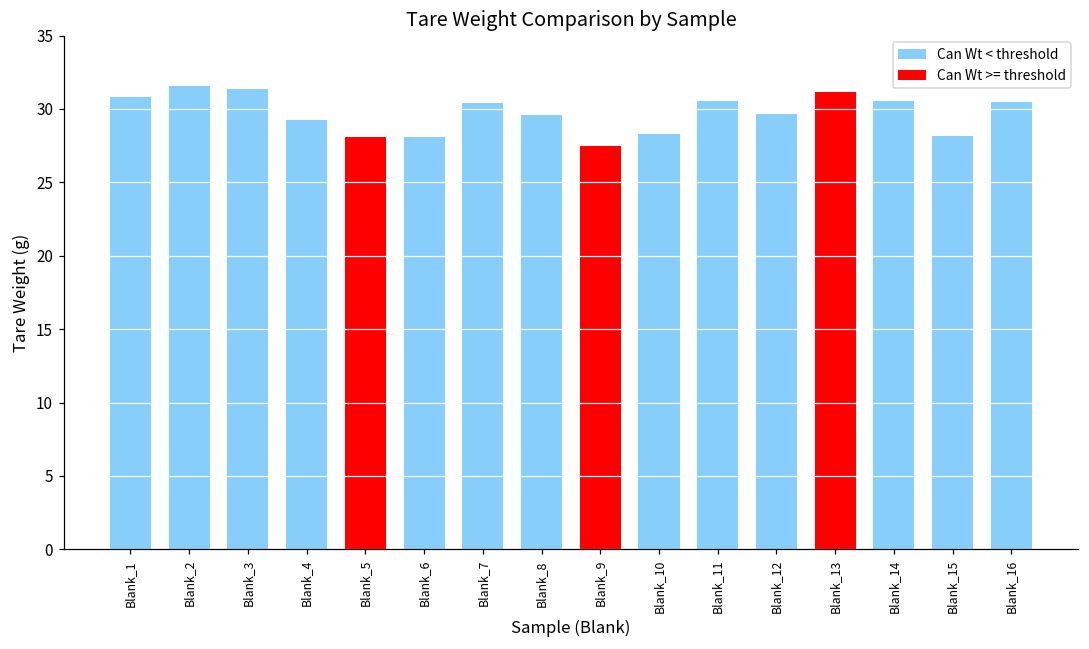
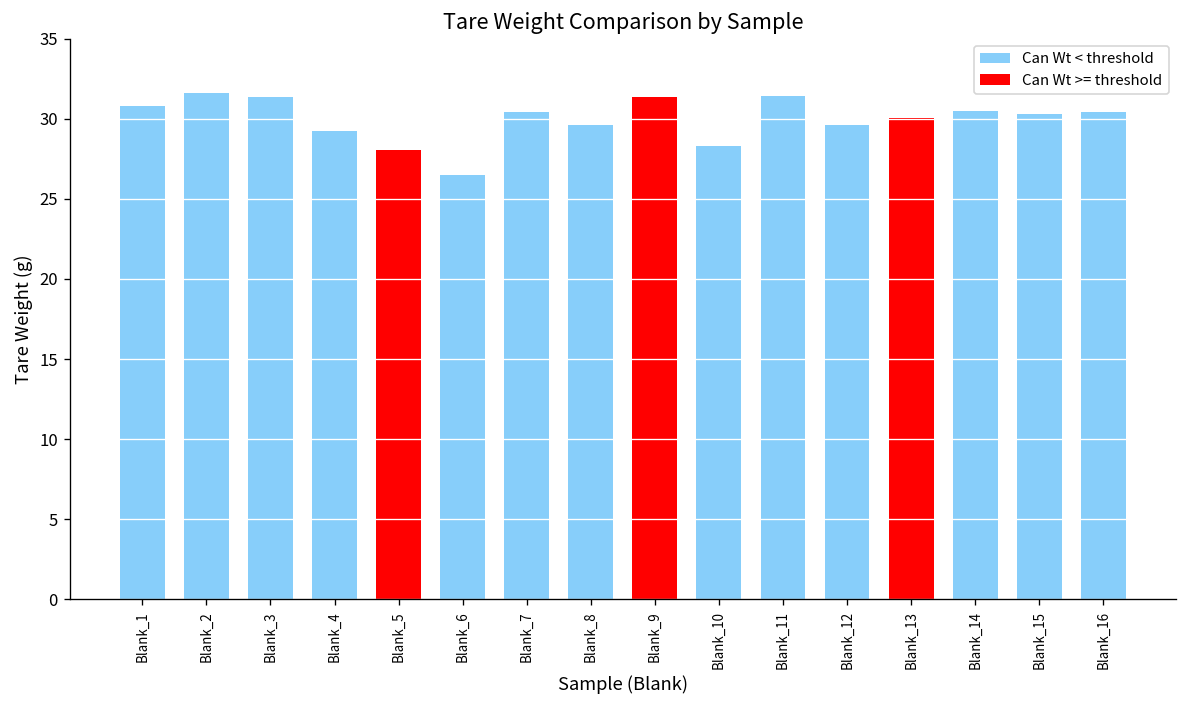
  {
    "Blank_1": 30.8,
    "Blank_2": 31.6,
    "Blank_3": 31.4,
    "Blank_4": 29.3,
    "Blank_5": 28.1,
-   "Blank_6": 28.1,
+   "Blank_6": 26.5,
    "Blank_7": 30.4,
    "Blank_8": 29.6,
-   "Blank_9": 27.5,
+   "Blank_9": 31.4,
    "Blank_10": 28.3,
-   "Blank_11": 30.5,
+   "Blank_11": 31.4,
    "Blank_12": 29.6,
-   "Blank_13": 31.1,
+   "Blank_13": 30.1,
    "Blank_14": 30.5,
-   "Blank_15": 28.2,
+   "Blank_15": 30.3,
    "Blank_16": 30.4
  }
